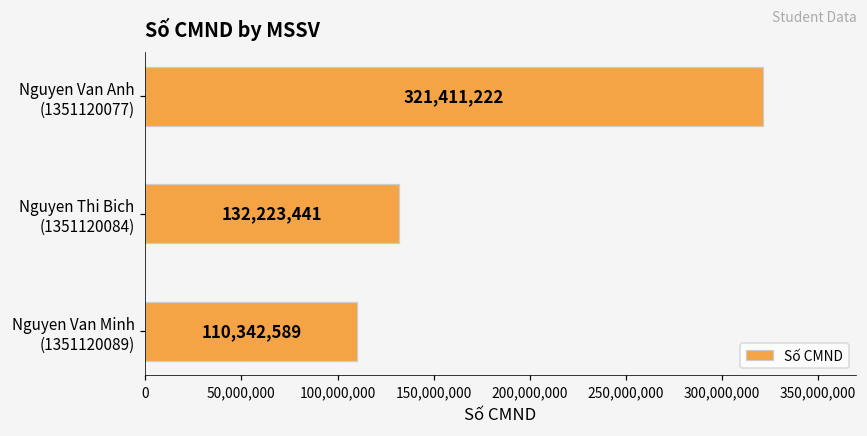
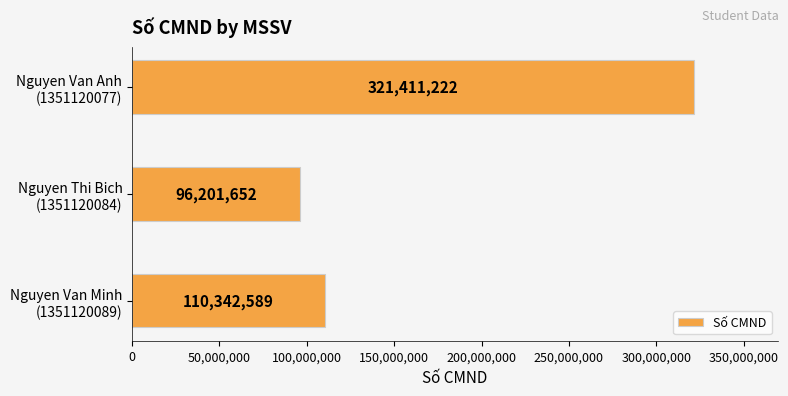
  {
    "Nguyen Van Anh (1351120077)": "321,411,222",
-   "Nguyen Thi Bich (1351120084)": "132,223,441",
+   "Nguyen Thi Bich (1351120084)": "96,201,652",
    "Nguyen Van Minh (1351120089)": "110,342,589"
  }
